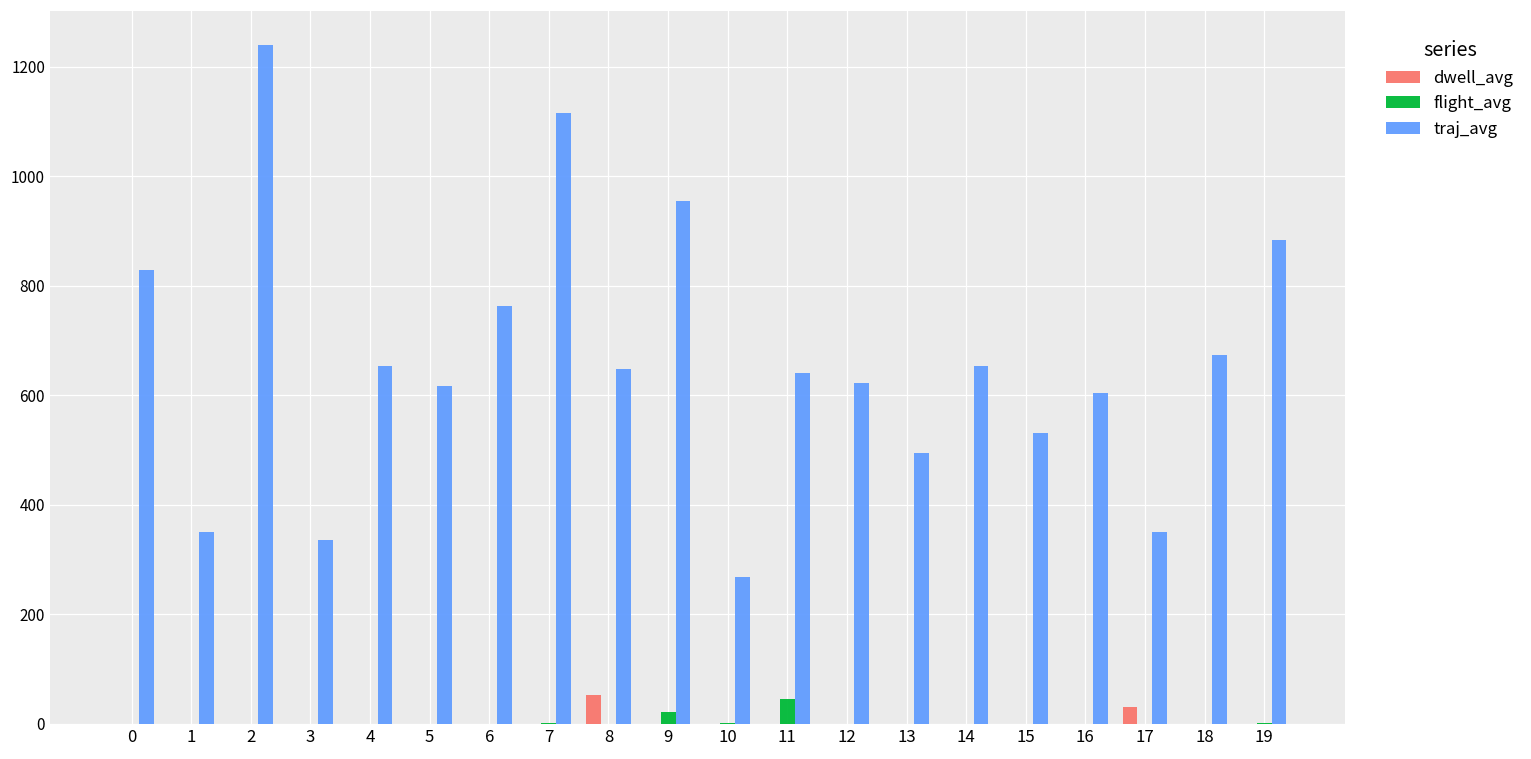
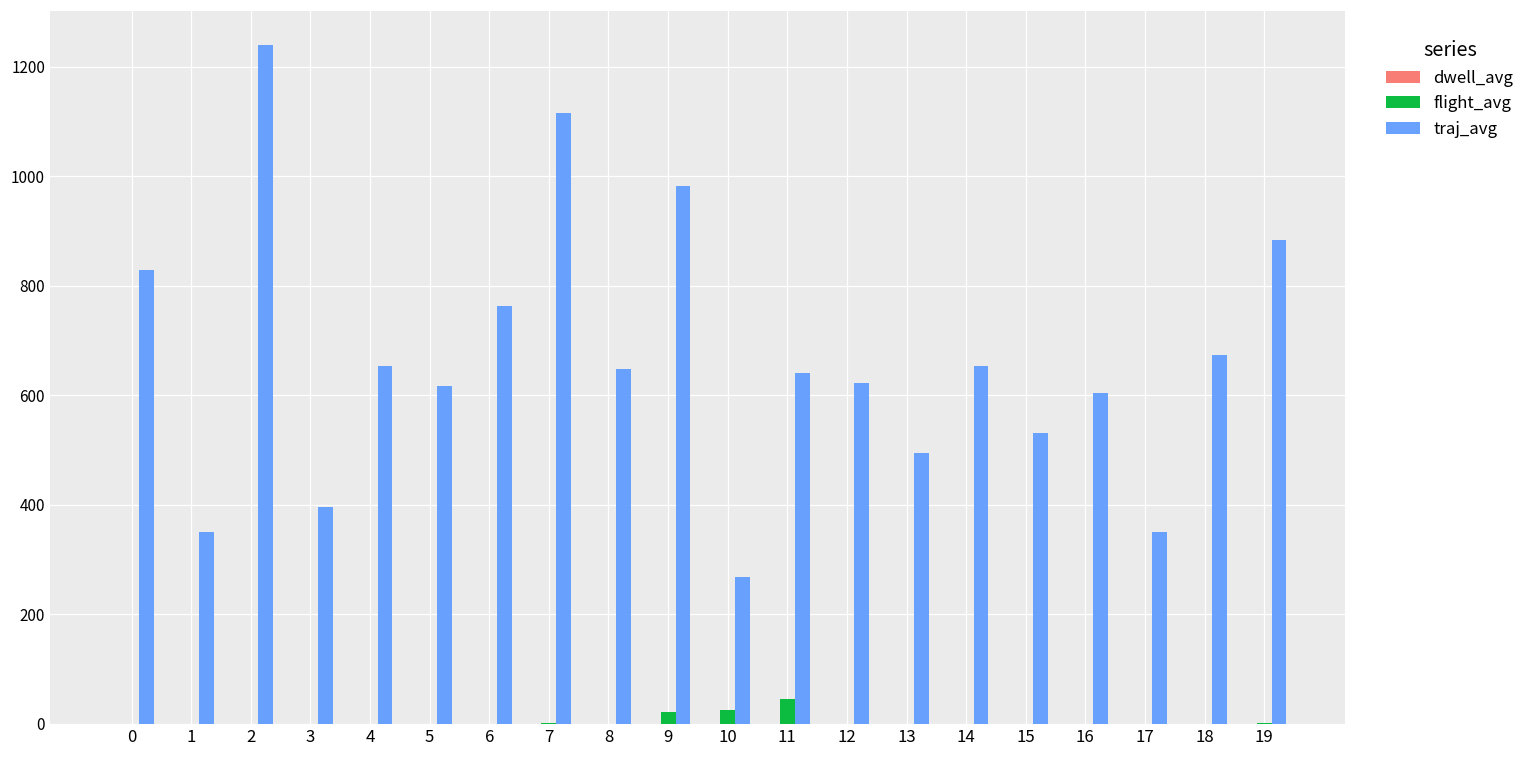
  {
    "dwell_avg": {
-     "8": 50,
-     "17": 30
+     "8": 0,
+     "17": 0
    },
    "flight_avg": {
      "9": 20,
-     "10": 0,
+     "10": 30,
      "11": 50
    },
    "traj_avg": {
      "0": 830,
      "1": 350,
      "2": 1240,
-     "3": 340,
+     "3": 400,
      "4": 650,
      "5": 620,
      "6": 760,
      "7": 1120,
      "8": 650,
-     "9": 950,
+     "9": 980,
      "10": 270,
      "11": 640,
      "12": 620,
      "13": 500,
      "14": 650,
      "15": 530,
      "16": 600,
      "17": 350,
      "18": 670,
      "19": 880
    }
  }
